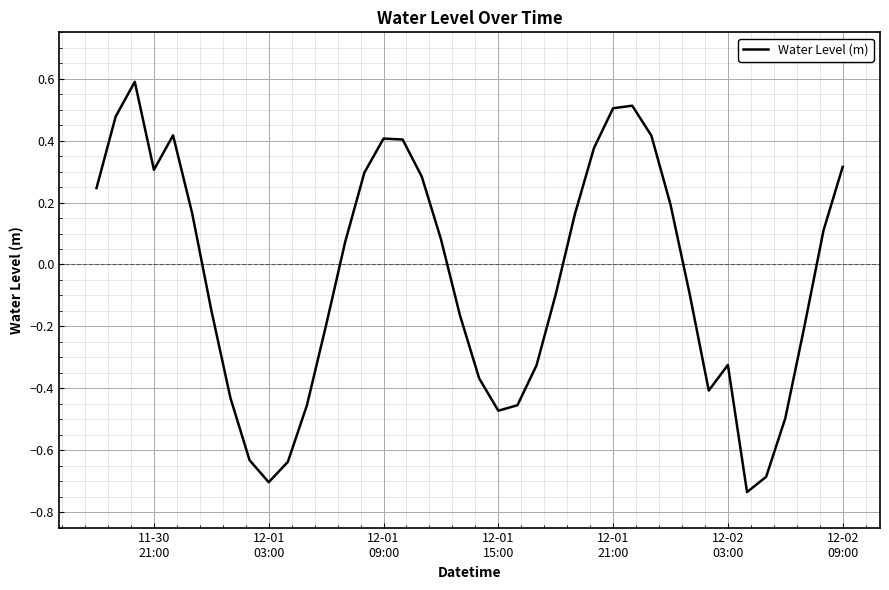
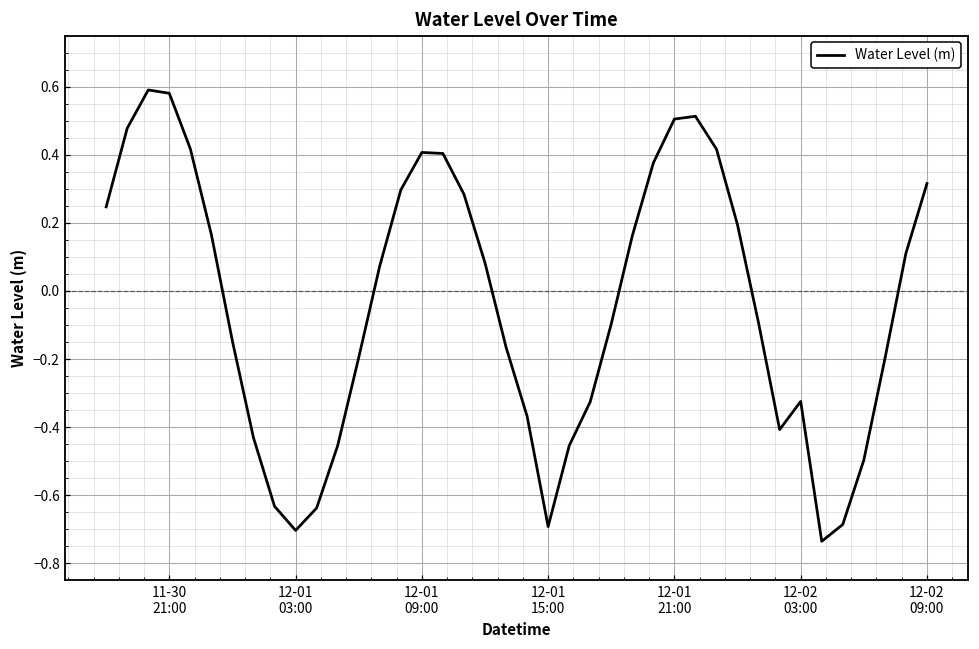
  {
-   "11-30 21:00": 0.31,
+   "11-30 21:00": 0.58,
    "12-01 03:00": -0.70,
    "12-01 09:00": 0.41,
-   "12-01 15:00": -0.47,
+   "12-01 15:00": -0.69,
    "12-01 21:00": 0.50,
    "12-02 03:00": -0.32,
    "12-02 09:00": 0.32
  }
